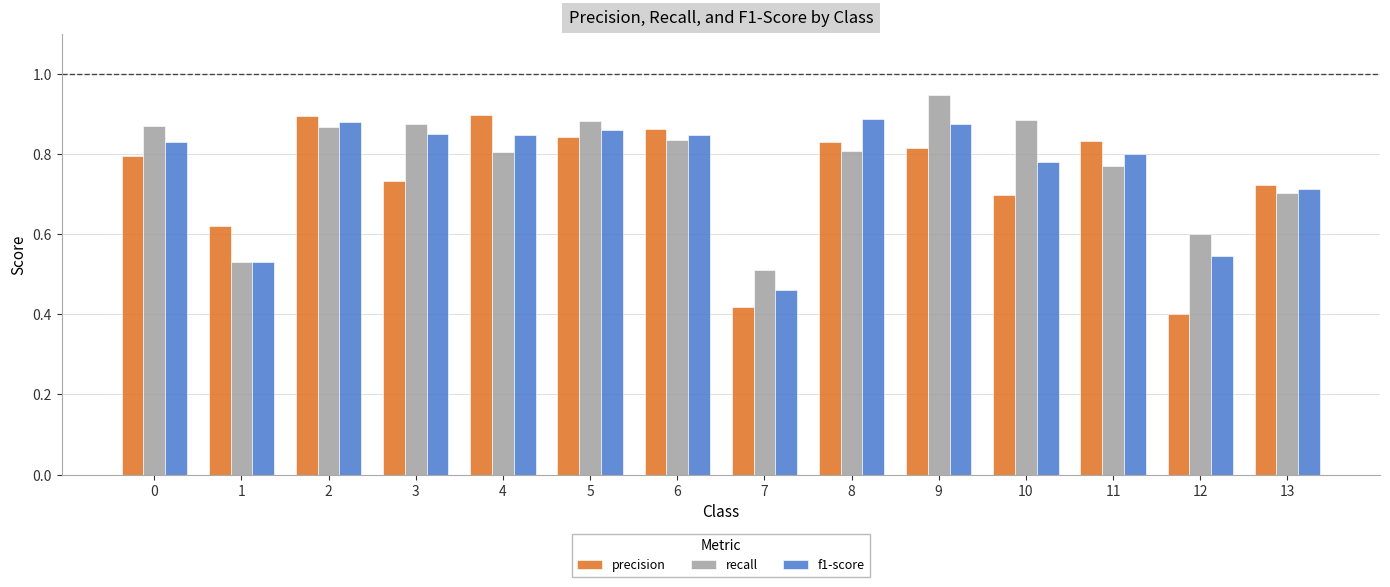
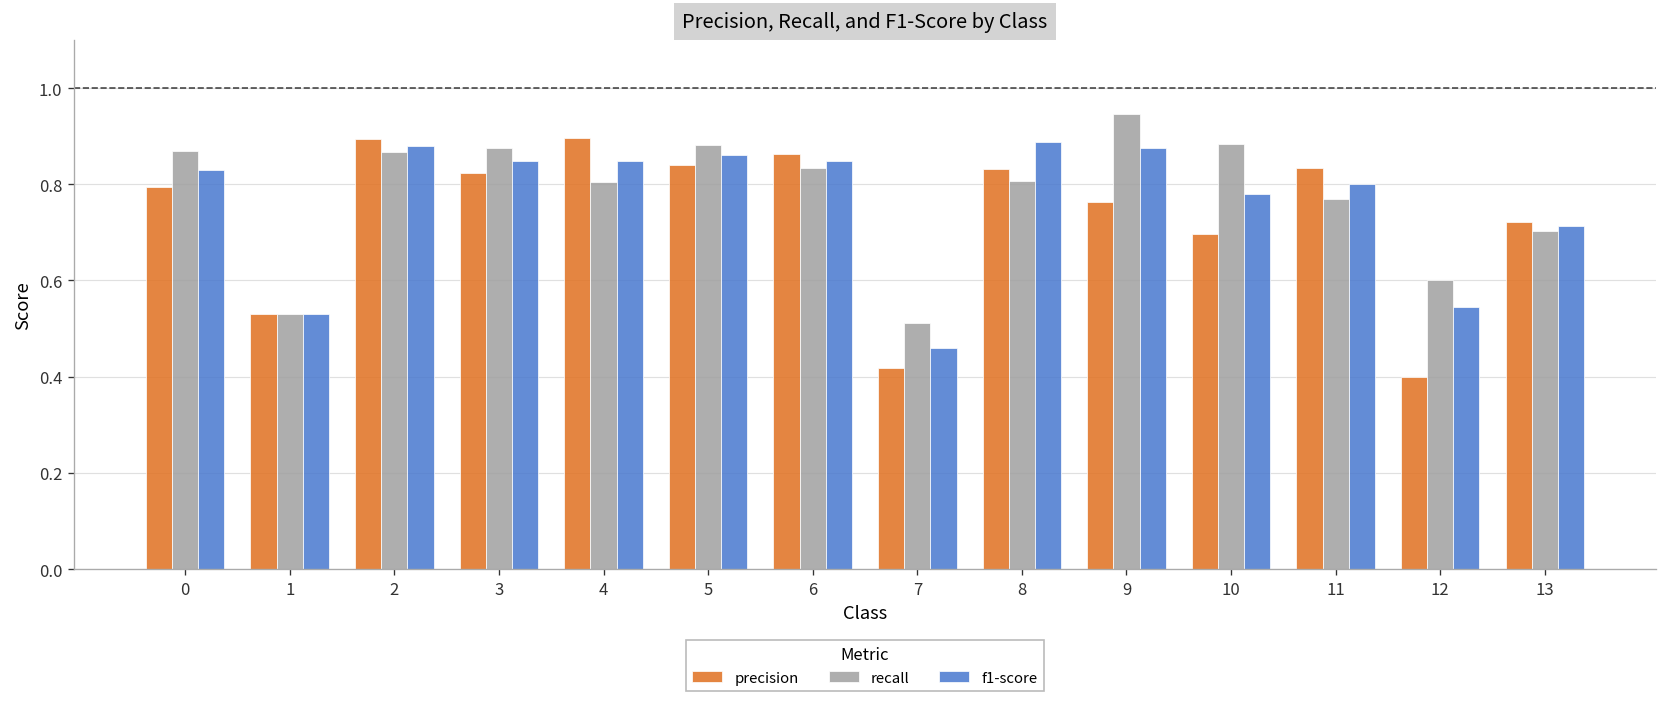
  {
    "precision": {
      "0": 0.79,
-     "1": 0.62,
+     "1": 0.53,
      "2": 0.89,
-     "3": 0.73,
+     "3": 0.82,
      "4": 0.90,
      "5": 0.84,
      "6": 0.86,
      "7": 0.42,
      "8": 0.83,
-     "9": 0.81,
+     "9": 0.76,
      "10": 0.70,
      "11": 0.83,
      "12": 0.40,
      "13": 0.72
    },
    "recall": {
      "0": 0.87,
      "1": 0.53,
      "2": 0.87,
      "3": 0.88,
      "4": 0.80,
      "5": 0.88,
      "6": 0.83,
      "7": 0.51,
      "8": 0.81,
      "9": 0.95,
      "10": 0.88,
      "11": 0.77,
      "12": 0.60,
      "13": 0.70
    },
    "f1-score": {
      "0": 0.83,
      "1": 0.53,
      "2": 0.88,
      "3": 0.85,
      "4": 0.85,
      "5": 0.86,
      "6": 0.85,
      "7": 0.46,
      "8": 0.89,
      "9": 0.88,
      "10": 0.78,
      "11": 0.80,
      "12": 0.55,
      "13": 0.71
    }
  }
